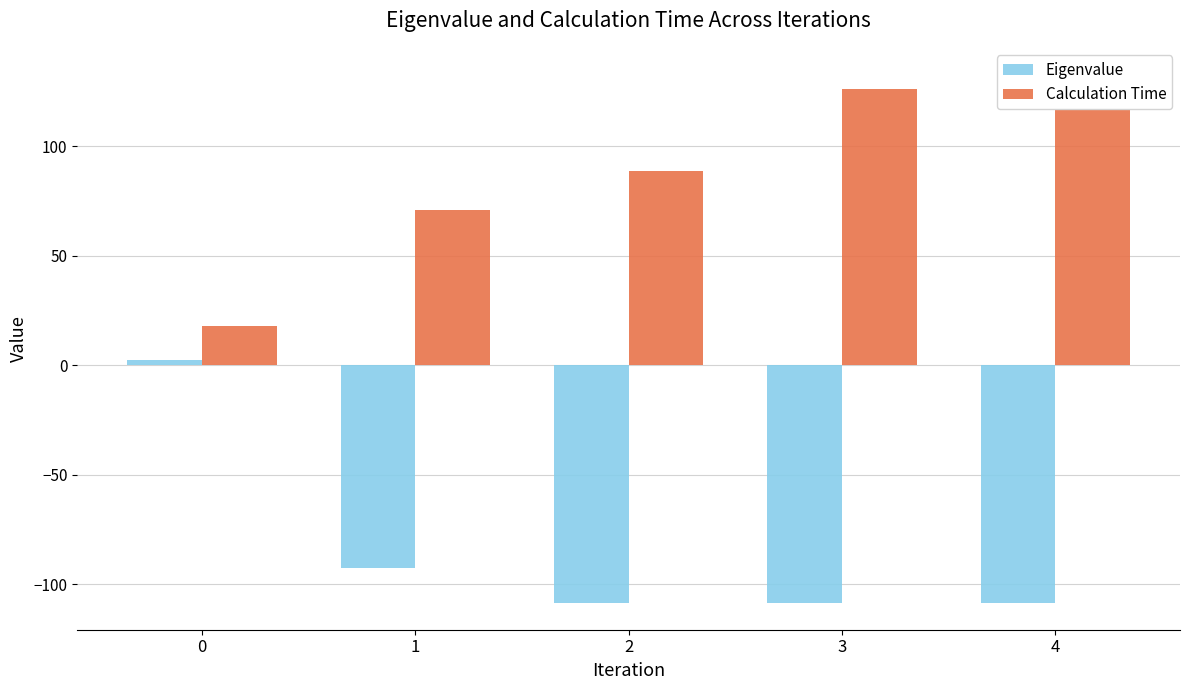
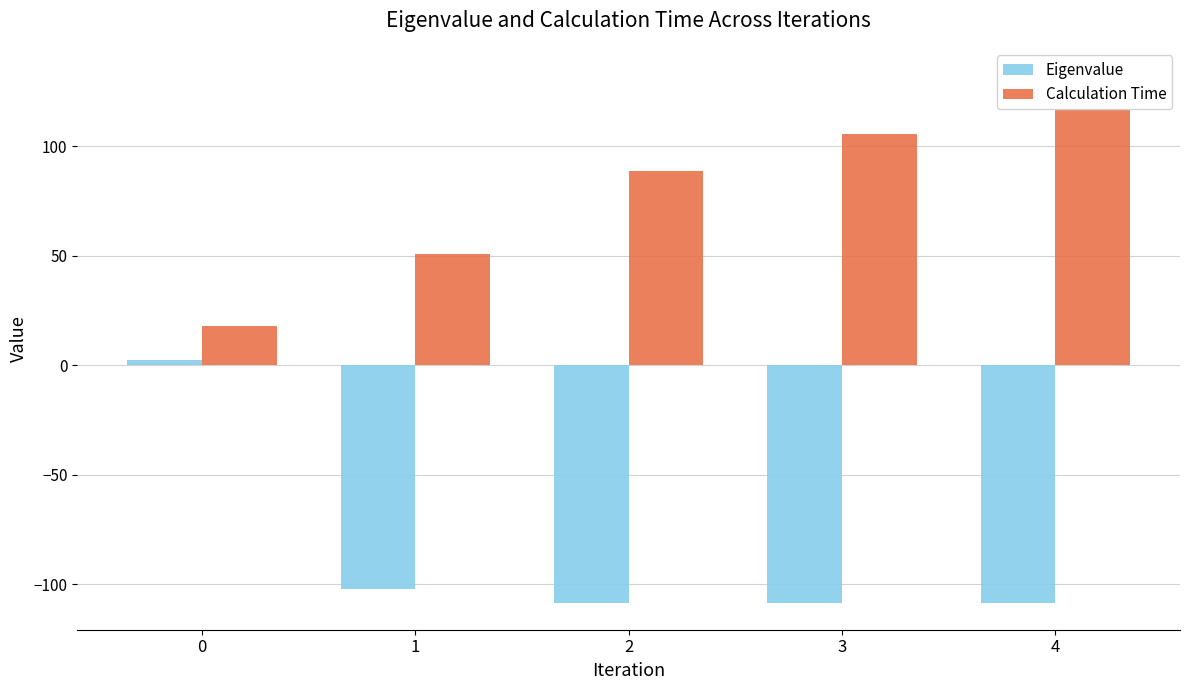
  {
    "Eigenvalue": {
      "0": 3,
-     "1": -93,
+     "1": -102,
      "2": -109,
      "3": -109,
      "4": -109
    },
    "Calculation Time": {
      "0": 18,
-     "1": 71,
+     "1": 51,
      "2": 89,
-     "3": 126
+     "3": 106
    }
  }
